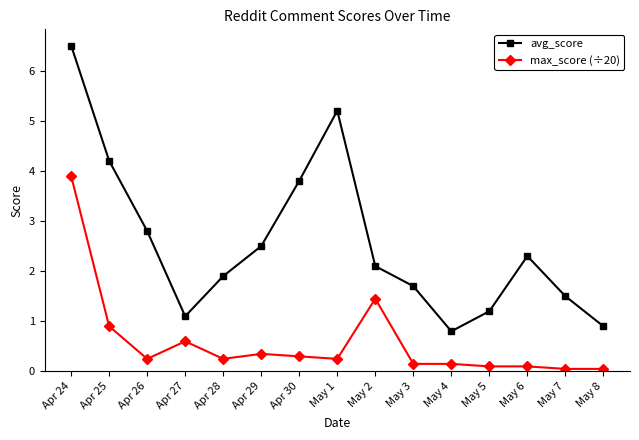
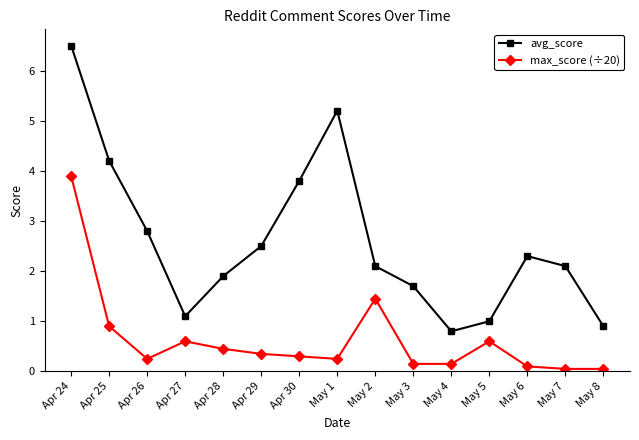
  {
    "avg_score": {
      "Apr 24": 6.5,
      "Apr 25": 4.2,
      "Apr 26": 2.8,
      "Apr 27": 1.1,
      "Apr 28": 1.9,
      "Apr 29": 2.5,
      "Apr 30": 3.8,
      "May 1": 5.2,
      "May 2": 2.1,
      "May 3": 1.7,
      "May 4": 0.8,
-     "May 5": 1.2,
+     "May 5": 1.0,
      "May 6": 2.3,
-     "May 7": 1.5,
+     "May 7": 2.1,
      "May 8": 0.9
    },
    "max_score (÷20)": {
      "Apr 24": 3.9,
      "Apr 25": 0.9,
      "Apr 26": 0.3,
      "Apr 27": 0.6,
-     "Apr 28": 0.3,
+     "Apr 28": 0.5,
      "Apr 29": 0.4,
      "Apr 30": 0.3,
      "May 1": 0.3,
      "May 2": 1.5,
      "May 3": 0.2,
      "May 4": 0.2,
-     "May 5": 0.1,
+     "May 5": 0.6,
      "May 6": 0.1,
      "May 7": 0.1,
      "May 8": 0.1
    }
  }
